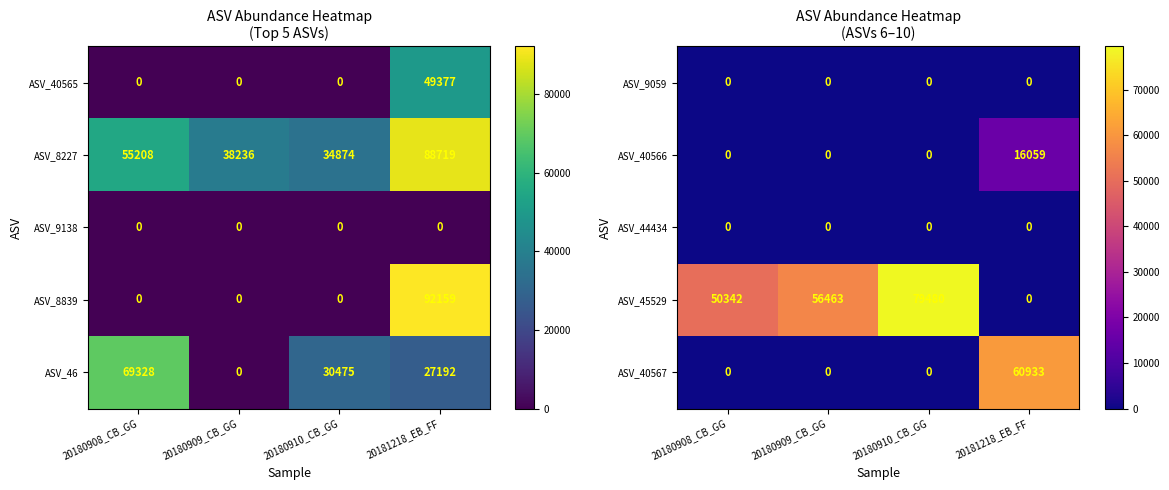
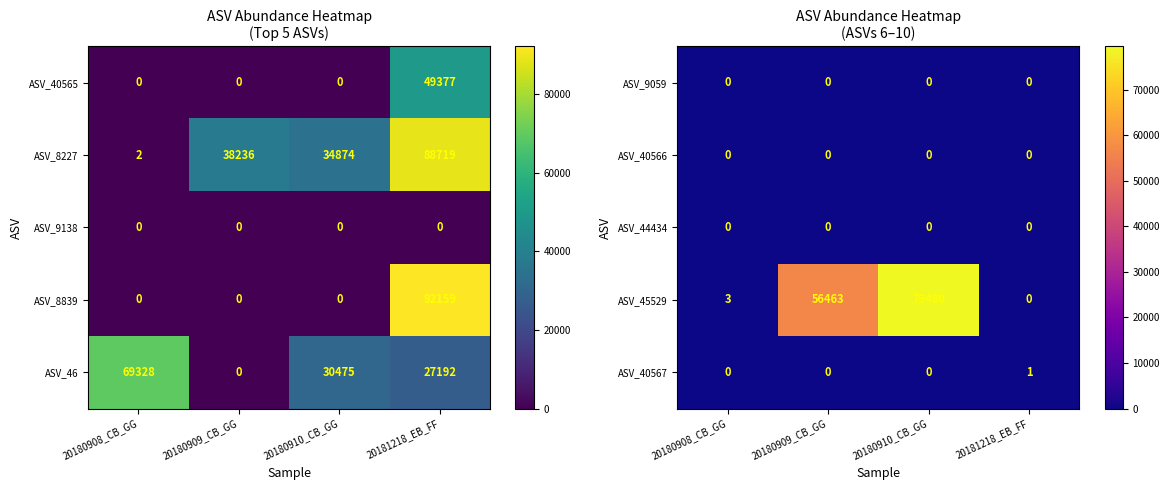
  {
    "ASV Abundance Heatmap (Top 5 ASVs)": {
      "ASV_40565": {
        "20180908_CB_GG": 0,
        "20180909_CB_GG": 0,
        "20180910_CB_GG": 0,
        "20181218_EB_FF": 49377
      },
      "ASV_8227": {
-       "20180908_CB_GG": 55208,
+       "20180908_CB_GG": 2,
        "20180909_CB_GG": 38236,
        "20180910_CB_GG": 34874
      },
      "ASV_9138": {
        "20180908_CB_GG": 0,
        "20180909_CB_GG": 0,
        "20180910_CB_GG": 0,
        "20181218_EB_FF": 0
      },
      "ASV_8839": {
        "20180908_CB_GG": 0,
        "20180909_CB_GG": 0,
        "20180910_CB_GG": 0
      },
      "ASV_46": {
        "20180908_CB_GG": 69328,
        "20180909_CB_GG": 0,
        "20180910_CB_GG": 30475,
        "20181218_EB_FF": 27192
      }
    },
    "ASV Abundance Heatmap (ASVs 6–10)": {
      "ASV_9059": {
        "20180908_CB_GG": 0,
        "20180909_CB_GG": 0,
        "20180910_CB_GG": 0,
        "20181218_EB_FF": 0
      },
      "ASV_40566": {
        "20180908_CB_GG": 0,
        "20180909_CB_GG": 0,
        "20180910_CB_GG": 0,
-       "20181218_EB_FF": 16059
+       "20181218_EB_FF": 0
      },
      "ASV_44434": {
        "20180908_CB_GG": 0,
        "20180909_CB_GG": 0,
        "20180910_CB_GG": 0,
        "20181218_EB_FF": 0
      },
      "ASV_45529": {
-       "20180908_CB_GG": 50342,
+       "20180908_CB_GG": 3,
        "20180909_CB_GG": 56463,
        "20181218_EB_FF": 0
      },
      "ASV_40567": {
        "20180908_CB_GG": 0,
        "20180909_CB_GG": 0,
        "20180910_CB_GG": 0,
-       "20181218_EB_FF": 60933
+       "20181218_EB_FF": 1
      }
    }
  }
